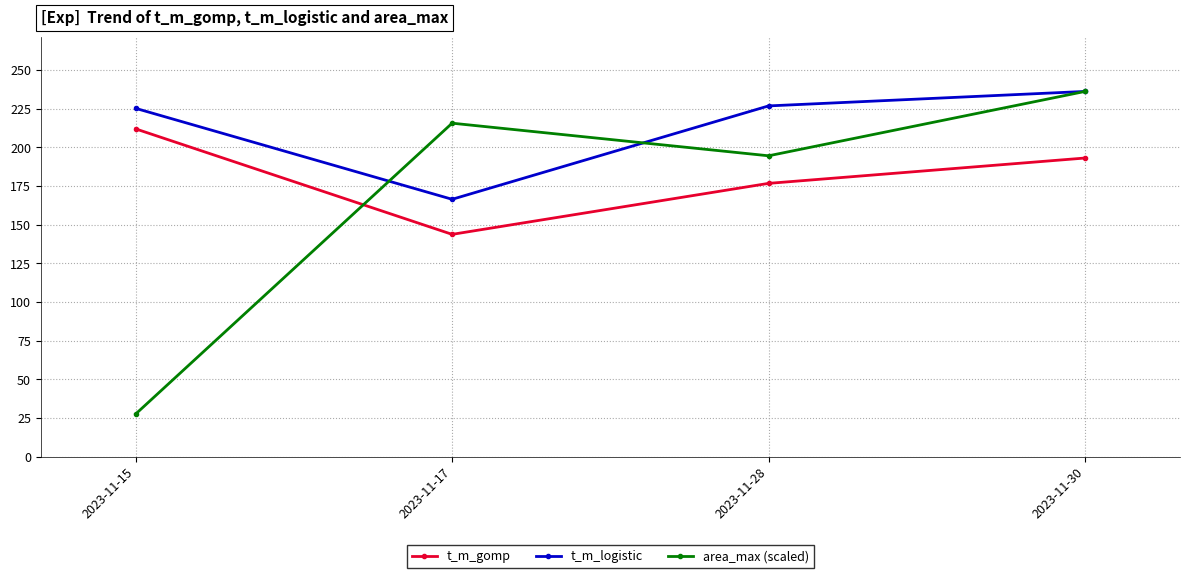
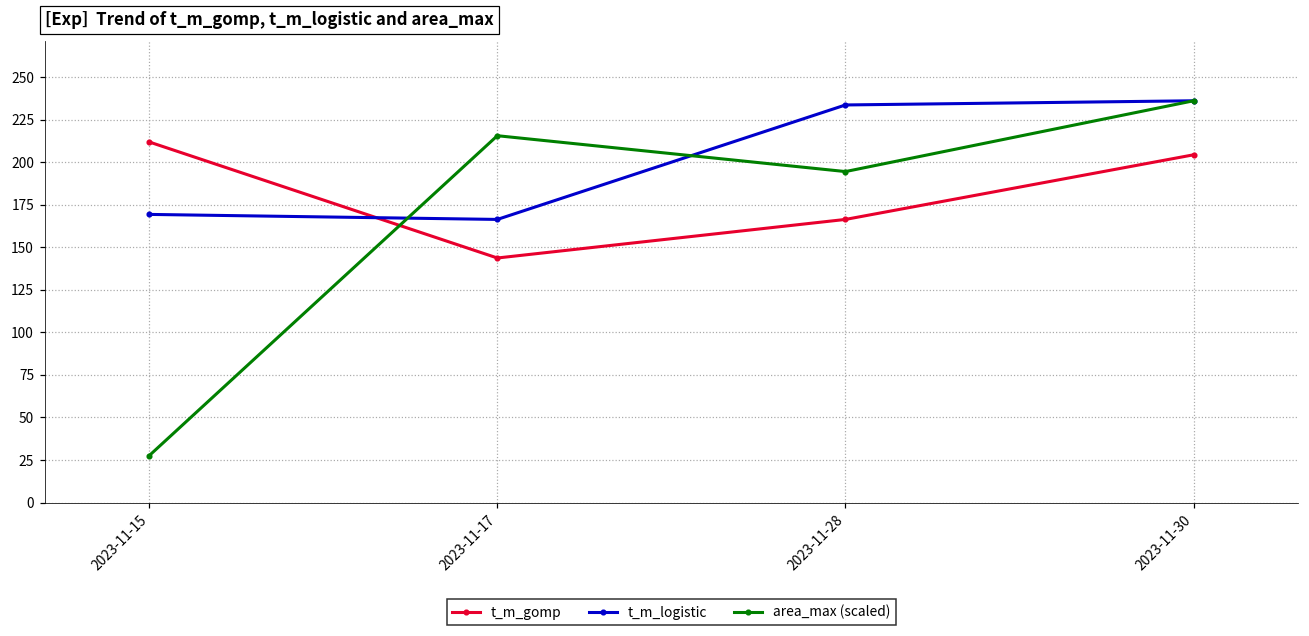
  {
    "t_m_gomp": {
      "2023-11-15": 212,
      "2023-11-17": 144,
-     "2023-11-28": 177,
-     "2023-11-30": 193
+     "2023-11-28": 166,
+     "2023-11-30": 204
    },
    "t_m_logistic": {
-     "2023-11-15": 225,
+     "2023-11-15": 169,
      "2023-11-17": 166,
-     "2023-11-28": 227
+     "2023-11-28": 234
    },
    "area_max (scaled)": {
      "2023-11-15": 28,
      "2023-11-17": 216,
      "2023-11-28": 195
    }
  }
